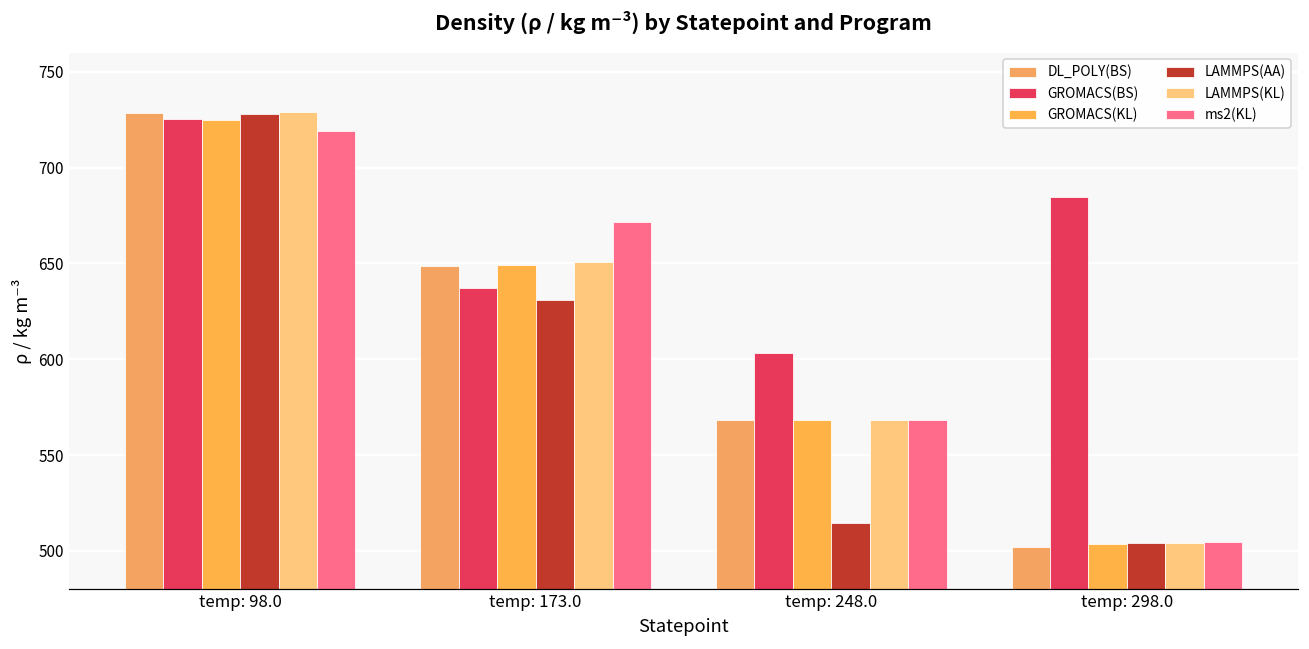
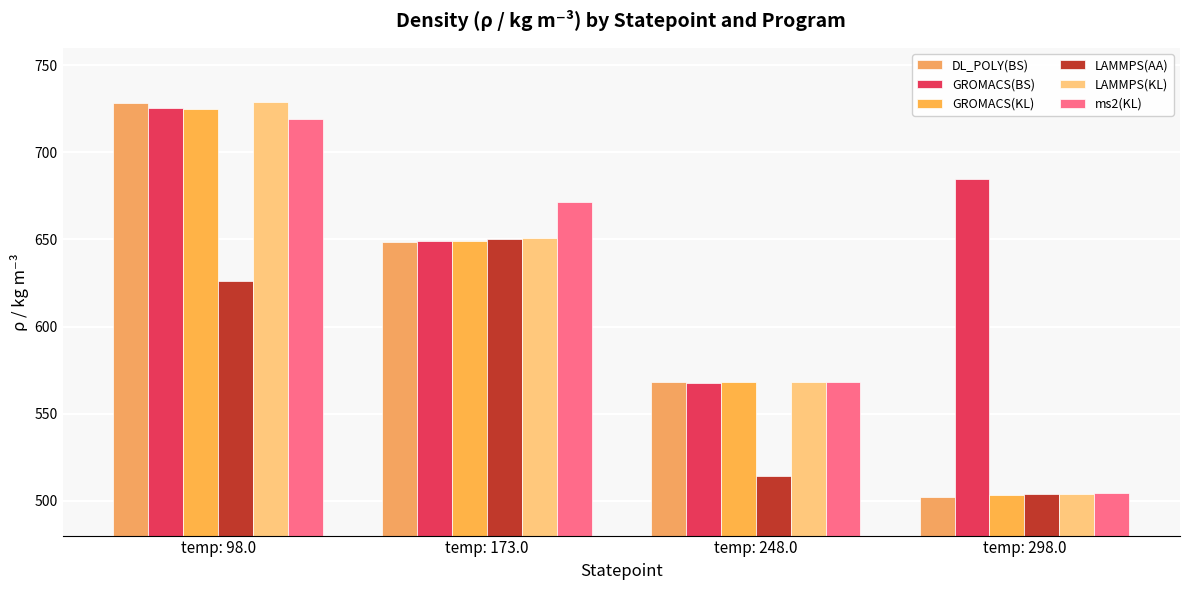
  {
    "GROMACS(BS)": {
      "temp: 98.0": 726,
-     "temp: 173.0": 637,
-     "temp: 248.0": 603,
+     "temp: 173.0": 649,
+     "temp: 248.0": 568,
      "temp: 298.0": 685
    },
    "LAMMPS(AA)": {
-     "temp: 98.0": 728,
-     "temp: 173.0": 631,
+     "temp: 98.0": 626,
+     "temp: 173.0": 650,
      "temp: 248.0": 514,
      "temp: 298.0": 504
    },
    "ms2(KL)": {
      "temp: 98.0": 719,
      "temp: 173.0": 672,
      "temp: 248.0": 568,
      "temp: 298.0": 505
    }
  }
